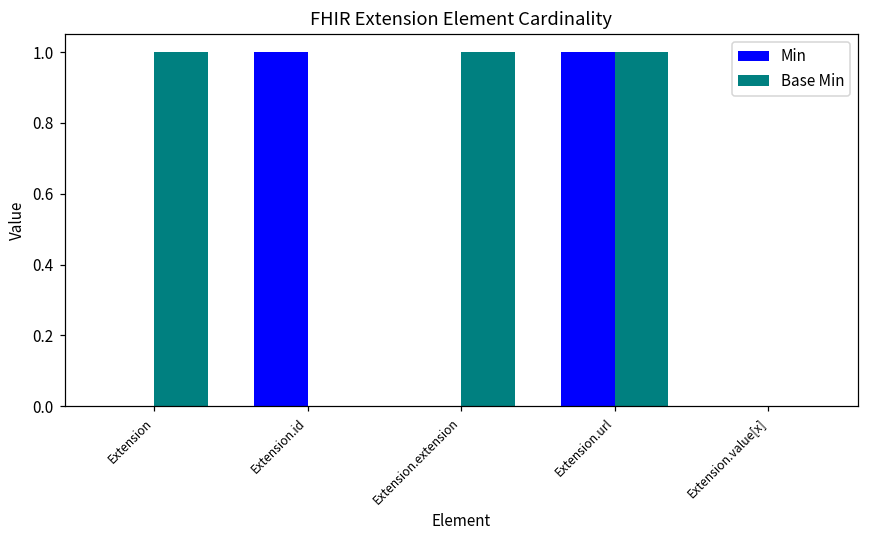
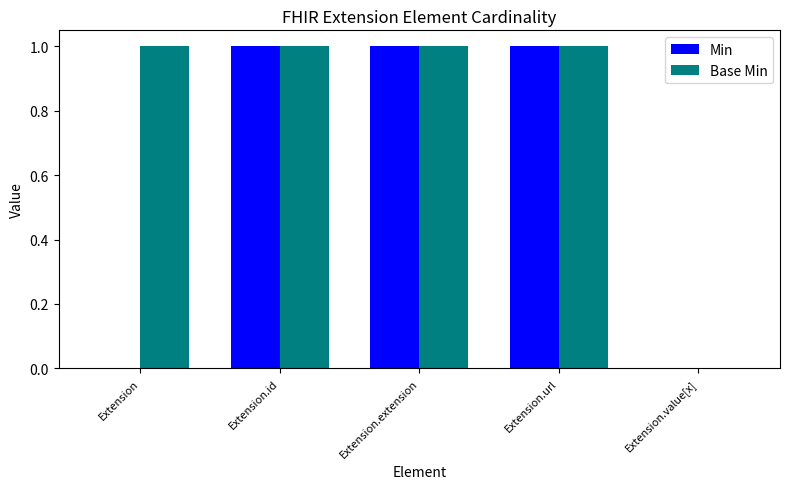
  {
    "Min": {
      "Extension": 0,
      "Extension.id": 1,
-     "Extension.extension": 0,
+     "Extension.extension": 1,
      "Extension.url": 1,
      "Extension.value[x]": 0
    },
    "Base Min": {
      "Extension": 1,
-     "Extension.id": 0,
+     "Extension.id": 1,
      "Extension.extension": 1,
      "Extension.url": 1,
      "Extension.value[x]": 0
    }
  }
